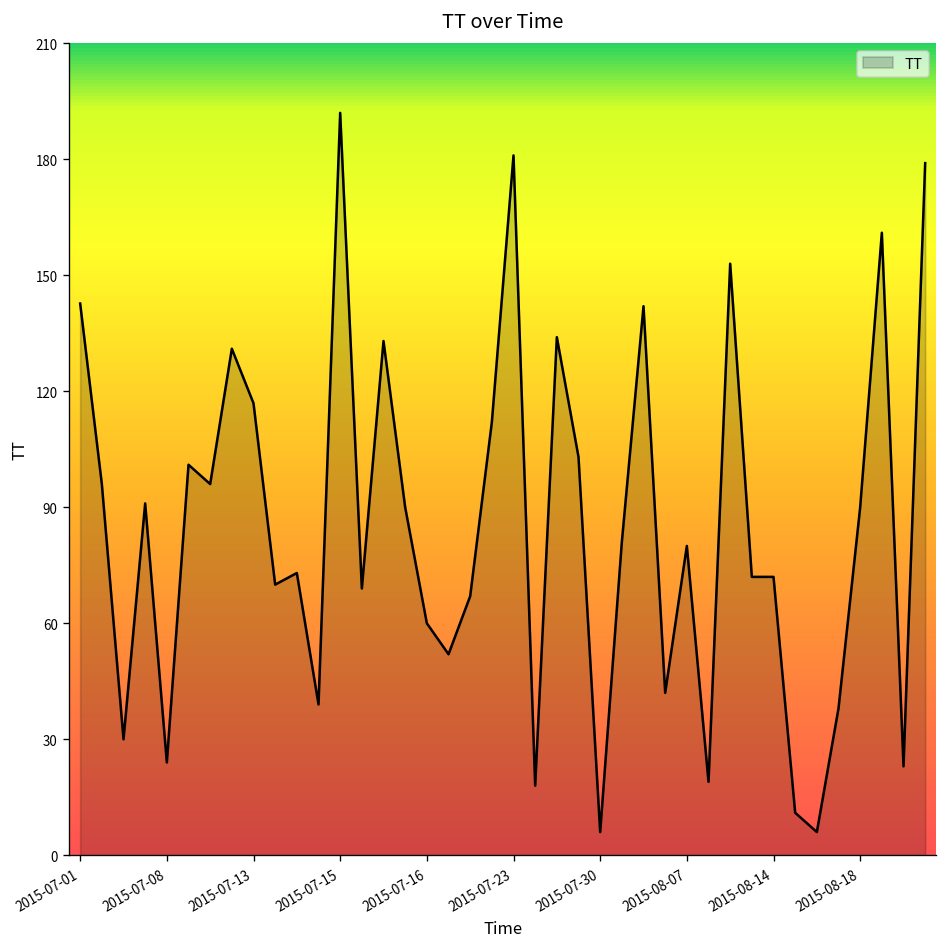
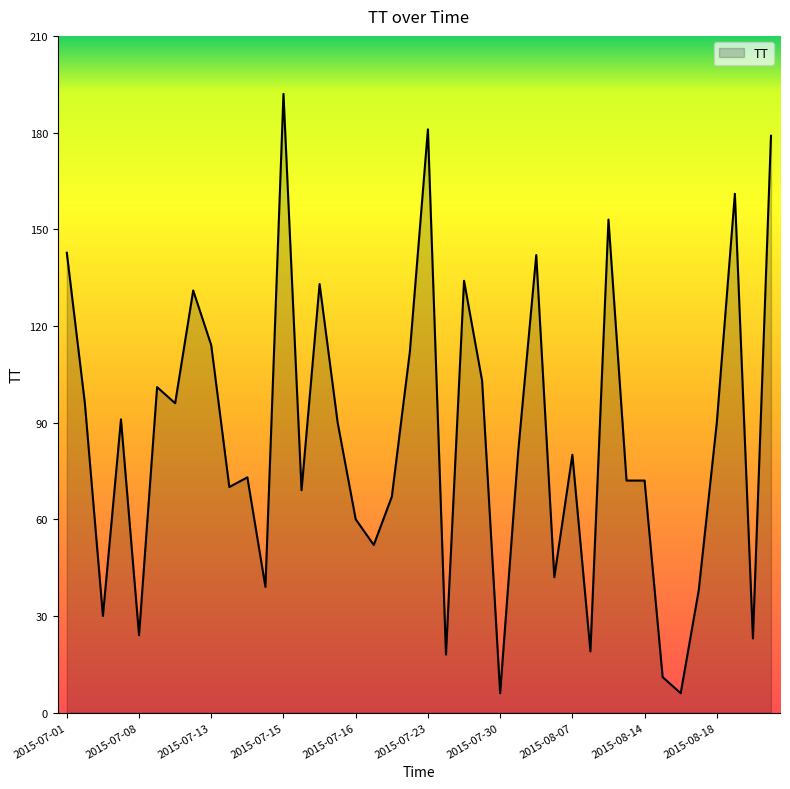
  {
    "2015-07-01": 143,
-   "2015-07-13": 117,
+   "2015-07-13": 114,
    "2015-07-30": 6
  }
